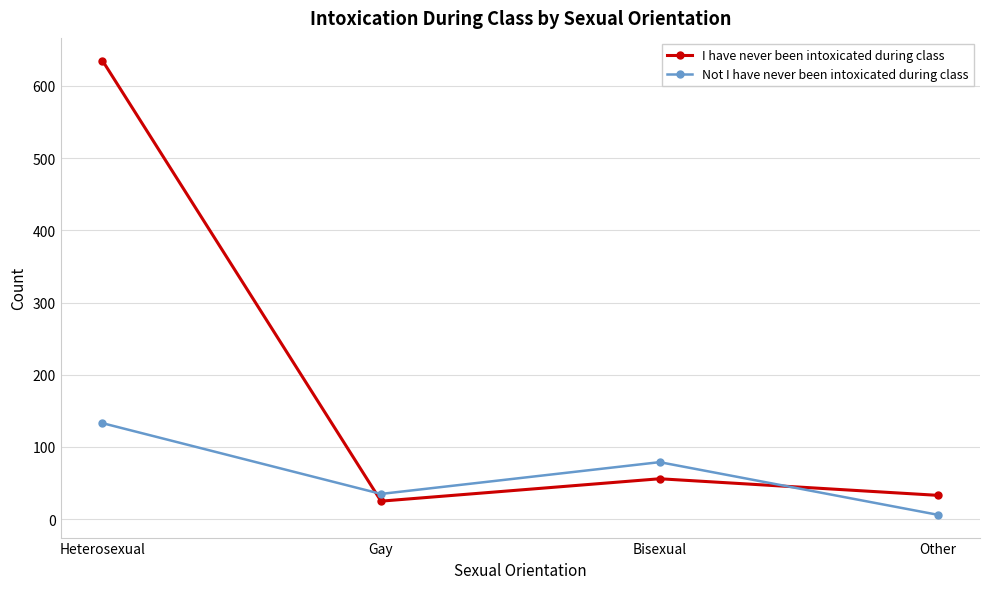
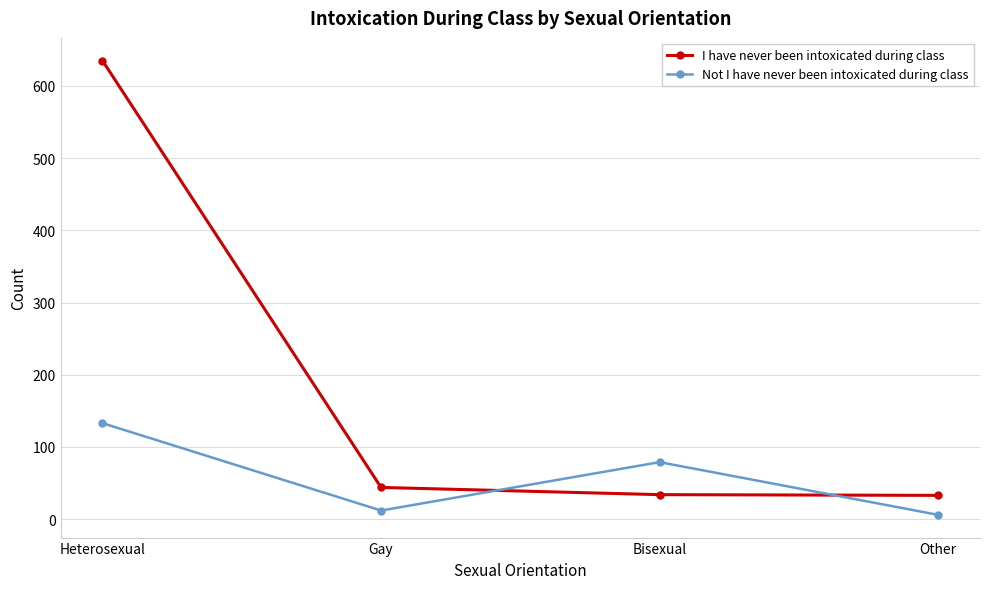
  {
    "I have never been intoxicated during class": {
      "Heterosexual": 640,
-     "Gay": 30,
-     "Bisexual": 60,
+     "Gay": 40,
+     "Bisexual": 30,
      "Other": 30
    },
    "Not I have never been intoxicated during class": {
      "Heterosexual": 130,
-     "Gay": 40,
+     "Gay": 10,
      "Bisexual": 80,
      "Other": 10
    }
  }
